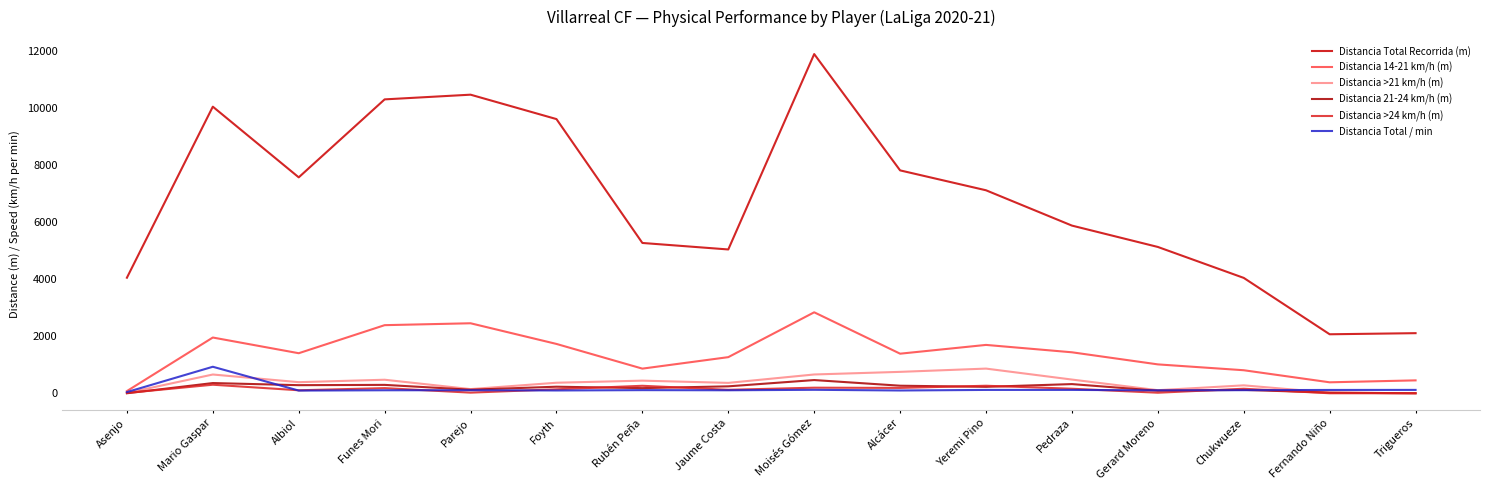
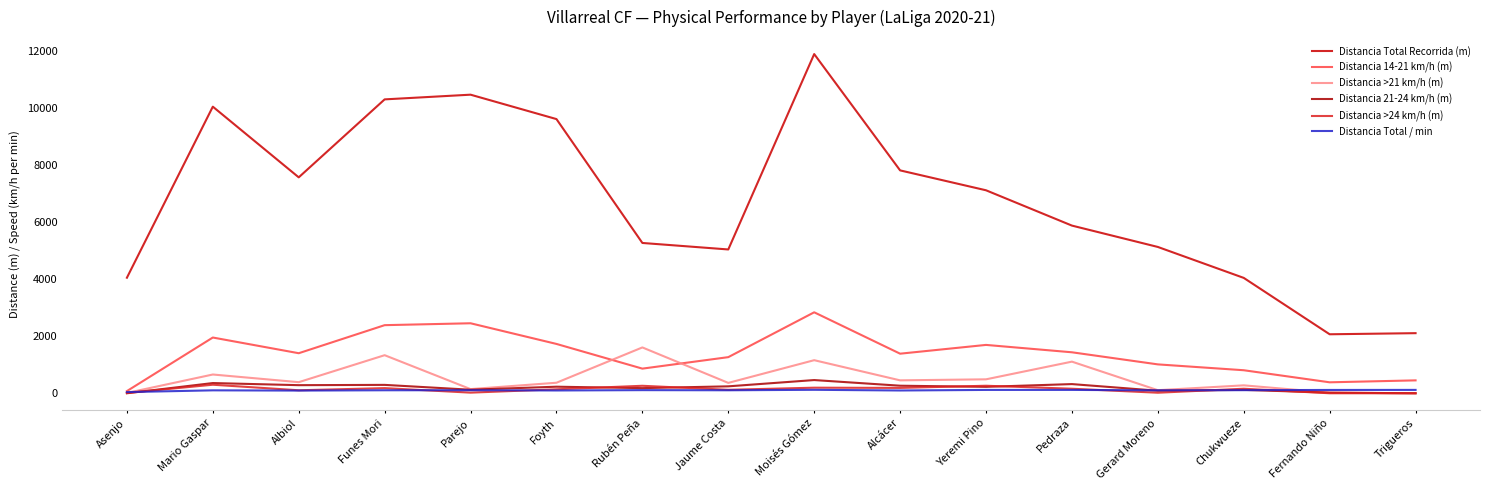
  {
    "Distancia >21 km/h (m)": {
      "Mario Gaspar": 700,
      "Albiol": 400,
-     "Funes Mori": 500,
+     "Funes Mori": 1300,
      "Foyth": 400,
-     "Rubén Peña": 400,
+     "Rubén Peña": 1600,
      "Jaume Costa": 400,
-     "Moisés Gómez": 700,
-     "Alcácer": 800,
-     "Yeremi Pino": 900,
-     "Pedraza": 500,
+     "Moisés Gómez": 1200,
+     "Alcácer": 500,
+     "Yeremi Pino": 500,
+     "Pedraza": 1100,
      "Chukwueze": 300
    },
    "Distancia Total / min": {
-     "Mario Gaspar": 900,
+     "Mario Gaspar": 100,
      "Alcácer": 100,
      "Yeremi Pino": 100,
      "Fernando Niño": 100,
      "Trigueros": 100
    }
  }
